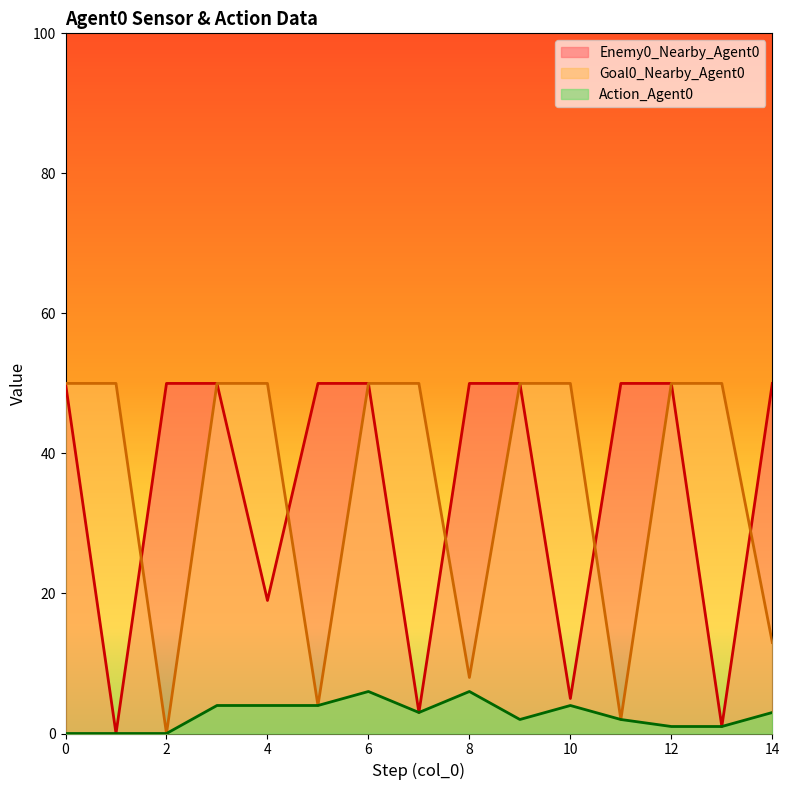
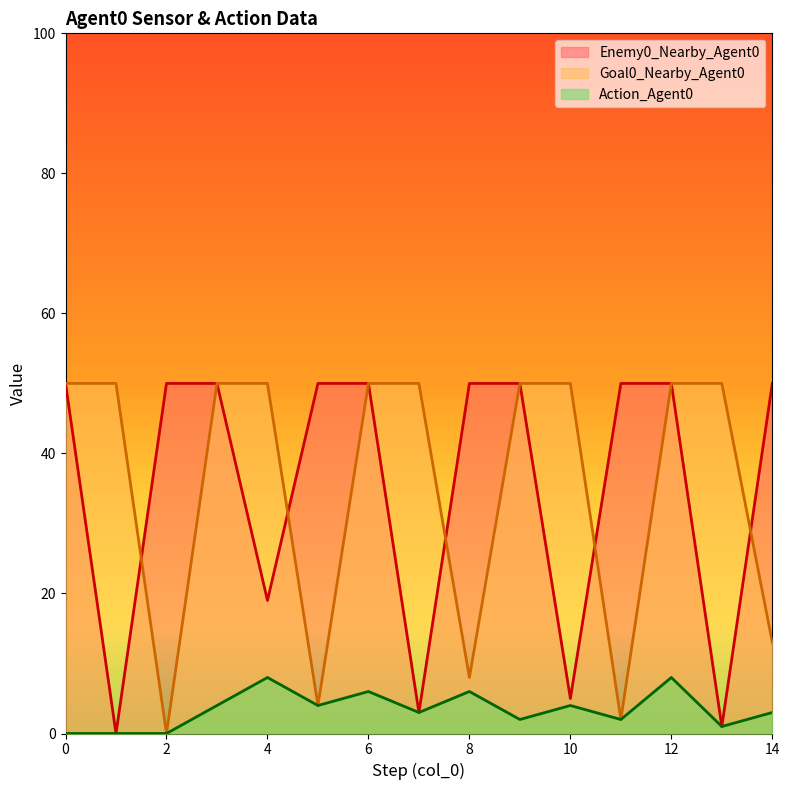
  {
    "Enemy0_Nearby_Agent0": {
      "2": 50,
      "4": 19,
      "8": 50,
      "10": 5,
      "14": 50
    },
    "Goal0_Nearby_Agent0": {
      "4": 50,
      "8": 8,
      "10": 50,
      "14": 13
    },
    "Action_Agent0": {
      "0": 0,
-     "4": 4,
+     "4": 8,
      "6": 6,
      "8": 6,
      "10": 4,
-     "12": 1,
+     "12": 8,
      "14": 3
    }
  }
